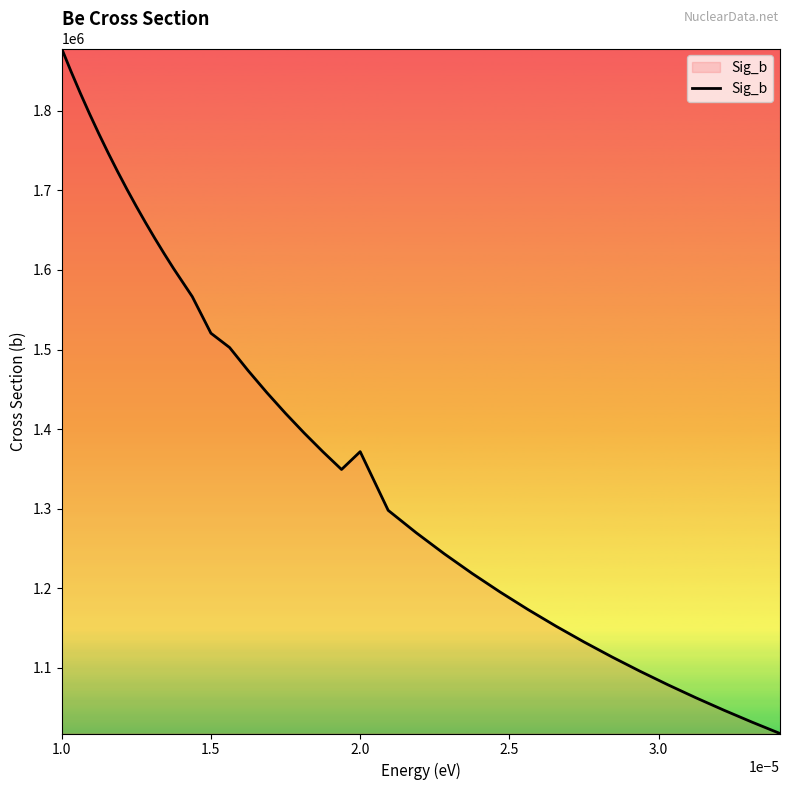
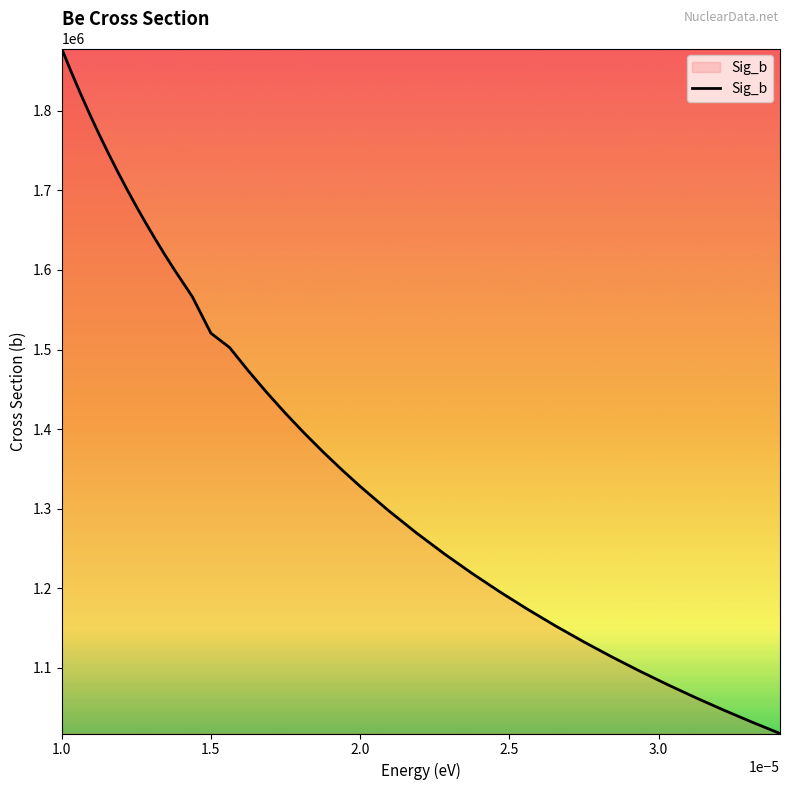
  {
    "1.0": 1880000,
    "1.5": 1520000,
-   "2.0": 1370000
+   "2.0": 1330000
  }
